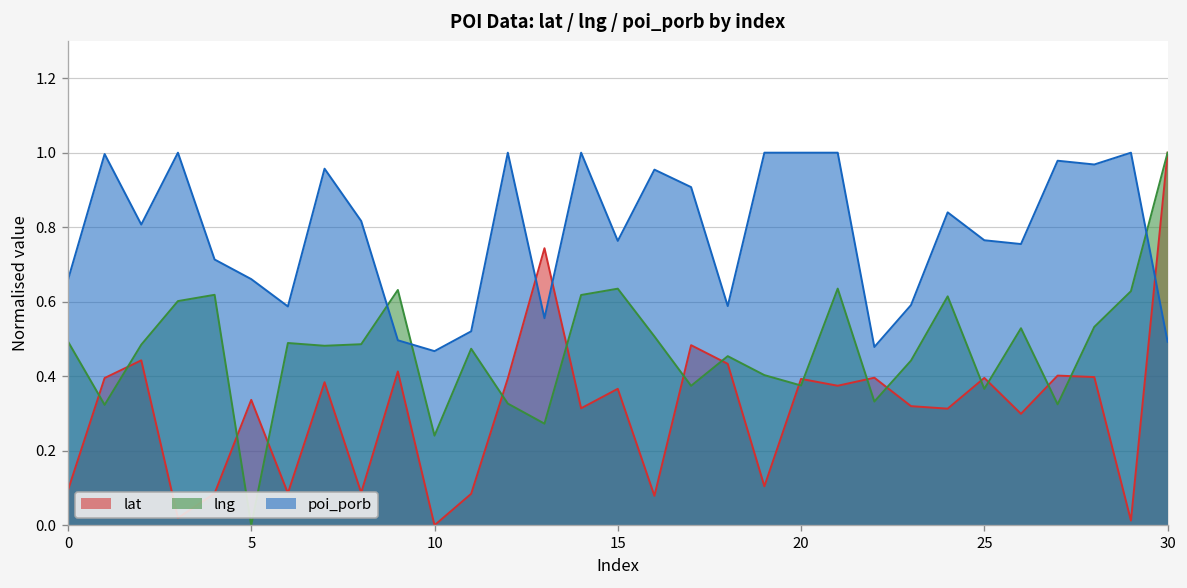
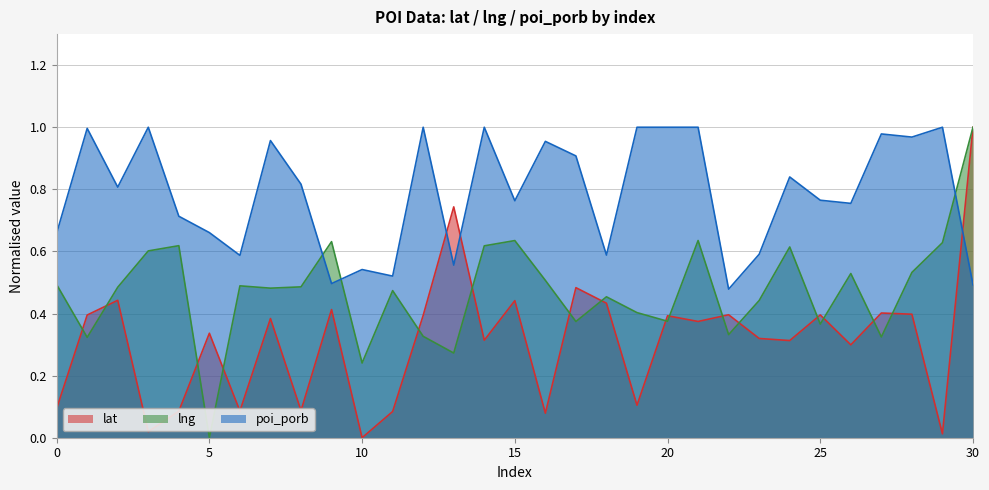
  {
    "lat": {
      "0": 0.09,
      "5": 0.34,
      "10": 0.00,
-     "15": 0.37,
+     "15": 0.44,
      "20": 0.39,
      "25": 0.40
    },
    "lng": {
      "0": 0.49,
      "5": 0.00,
      "10": 0.24,
      "15": 0.63,
      "20": 0.38,
      "25": 0.37
    },
    "poi_porb": {
      "0": 0.66,
      "5": 0.66,
-     "10": 0.47,
+     "10": 0.54,
      "15": 0.76,
      "20": 1.00,
      "25": 0.76,
      "30": 0.49
    }
  }
